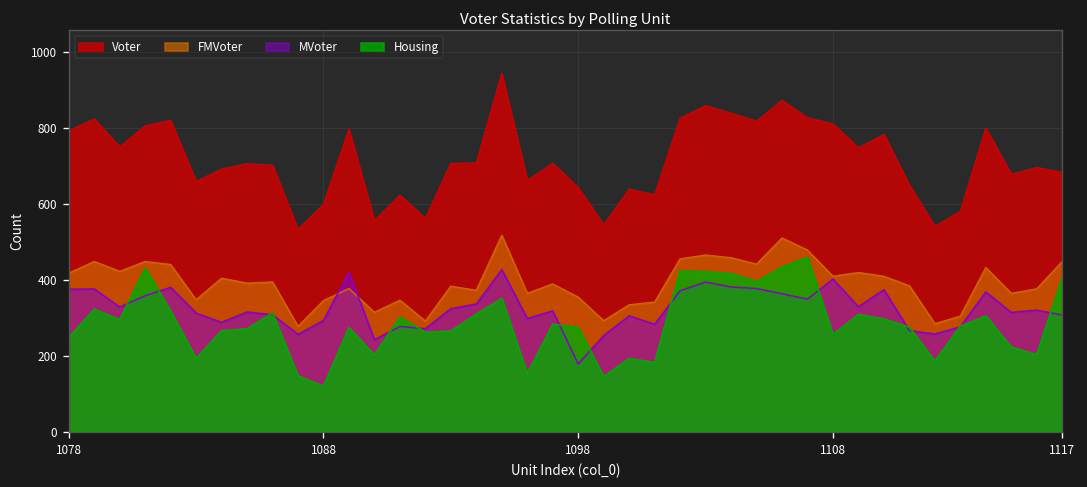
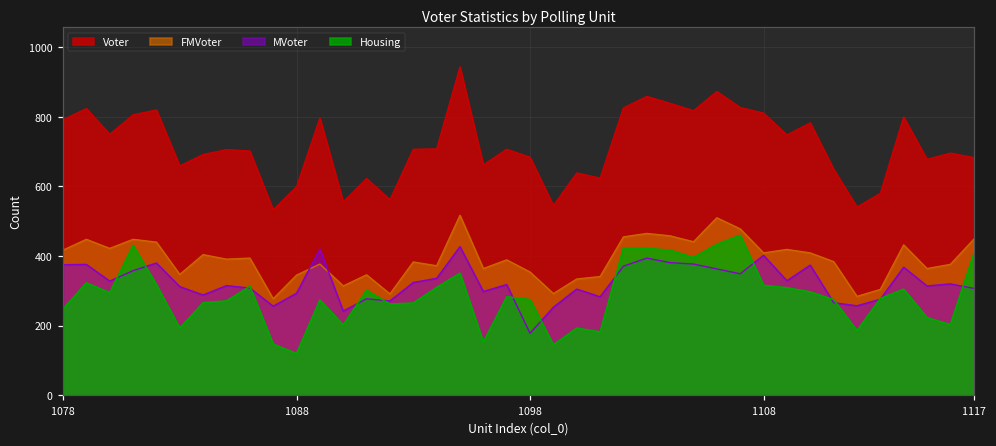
  {
    "Voter": {
      "1078": 790,
      "1088": 600,
-     "1098": 640,
+     "1098": 680,
      "1108": 810,
      "1117": 680
    },
    "FMVoter": {
      "1078": 420,
      "1088": 350,
      "1098": 350,
      "1117": 450
    },
    "MVoter": {
      "1078": 380,
      "1088": 290,
      "1098": 180,
      "1117": 310
    },
    "Housing": {
      "1078": 250,
      "1088": 120,
      "1098": 280,
-     "1108": 260,
+     "1108": 320,
      "1117": 410
    }
  }
